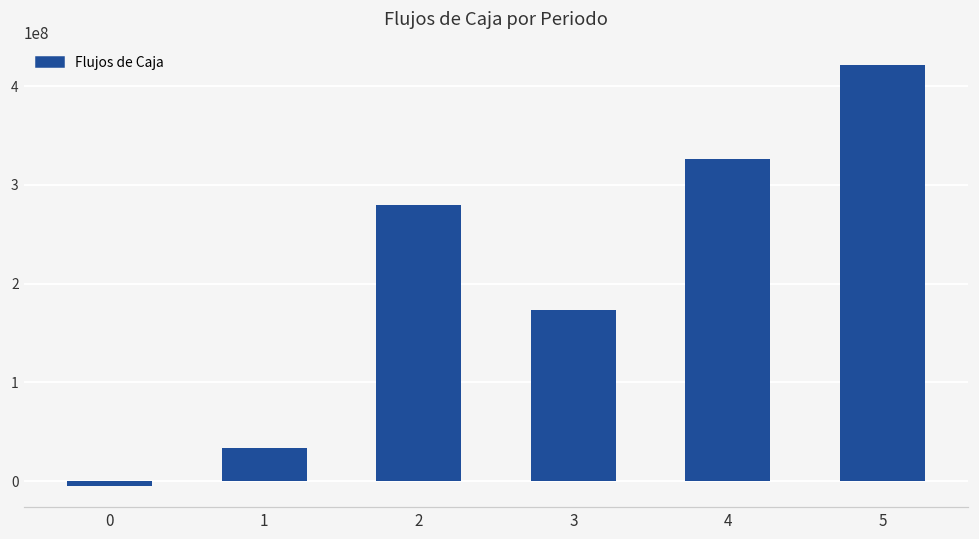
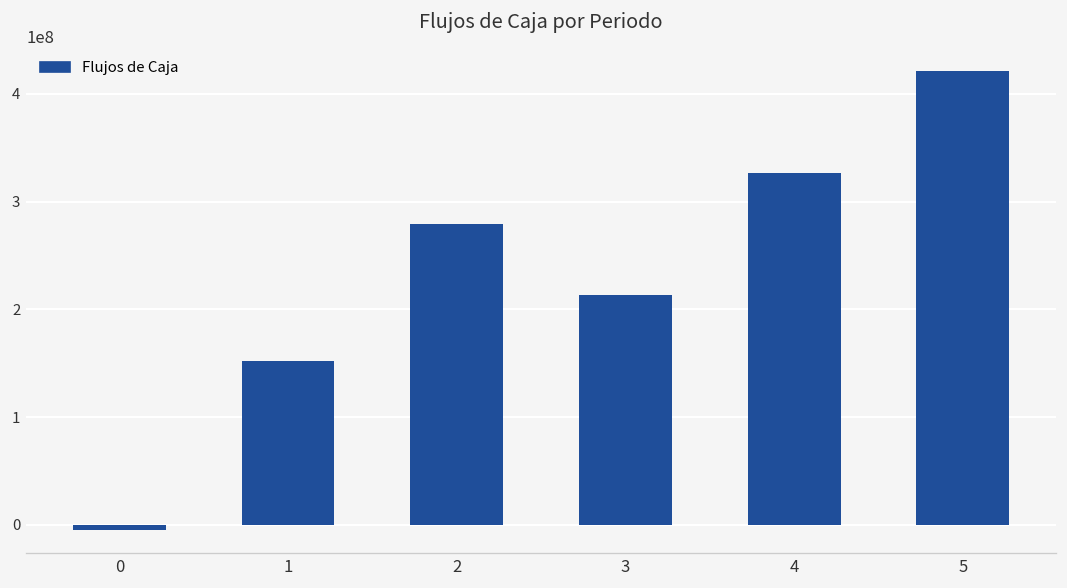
  {
    "0": -10000000,
-   "1": 30000000,
+   "1": 150000000,
    "2": 280000000,
-   "3": 170000000,
+   "3": 210000000,
    "4": 330000000,
    "5": 420000000
  }
